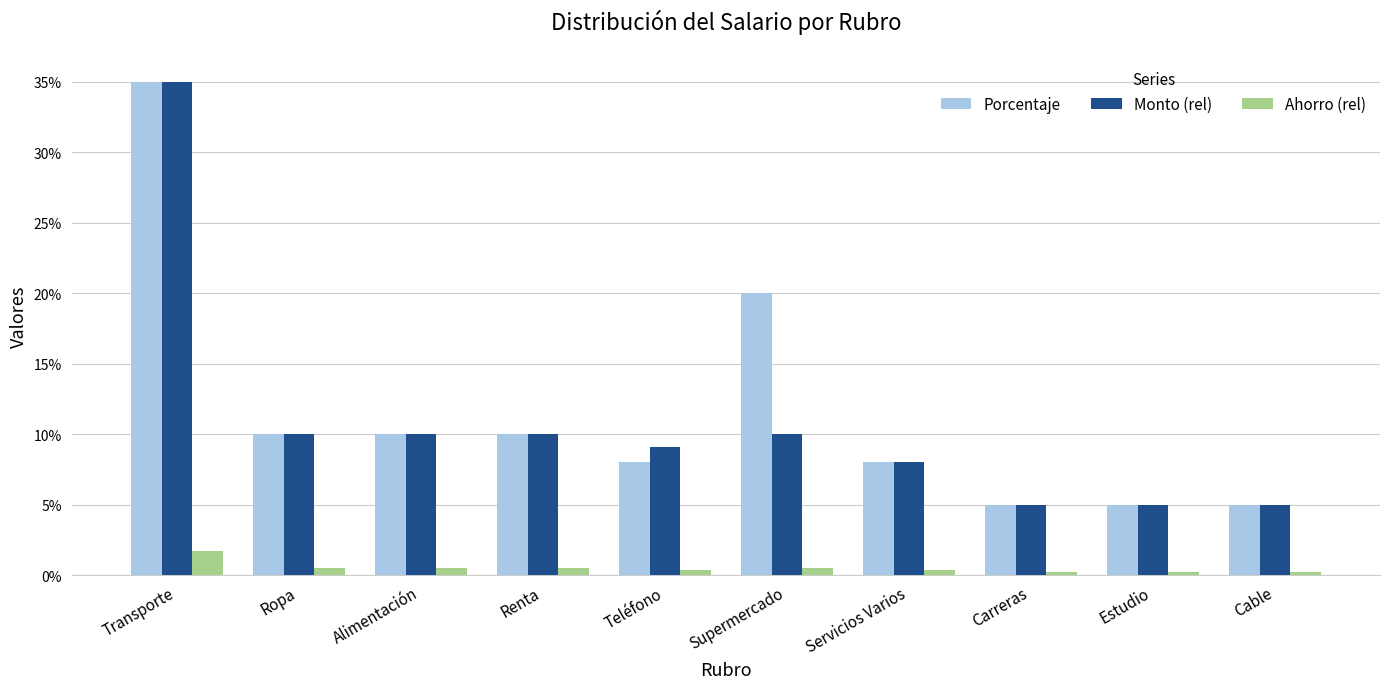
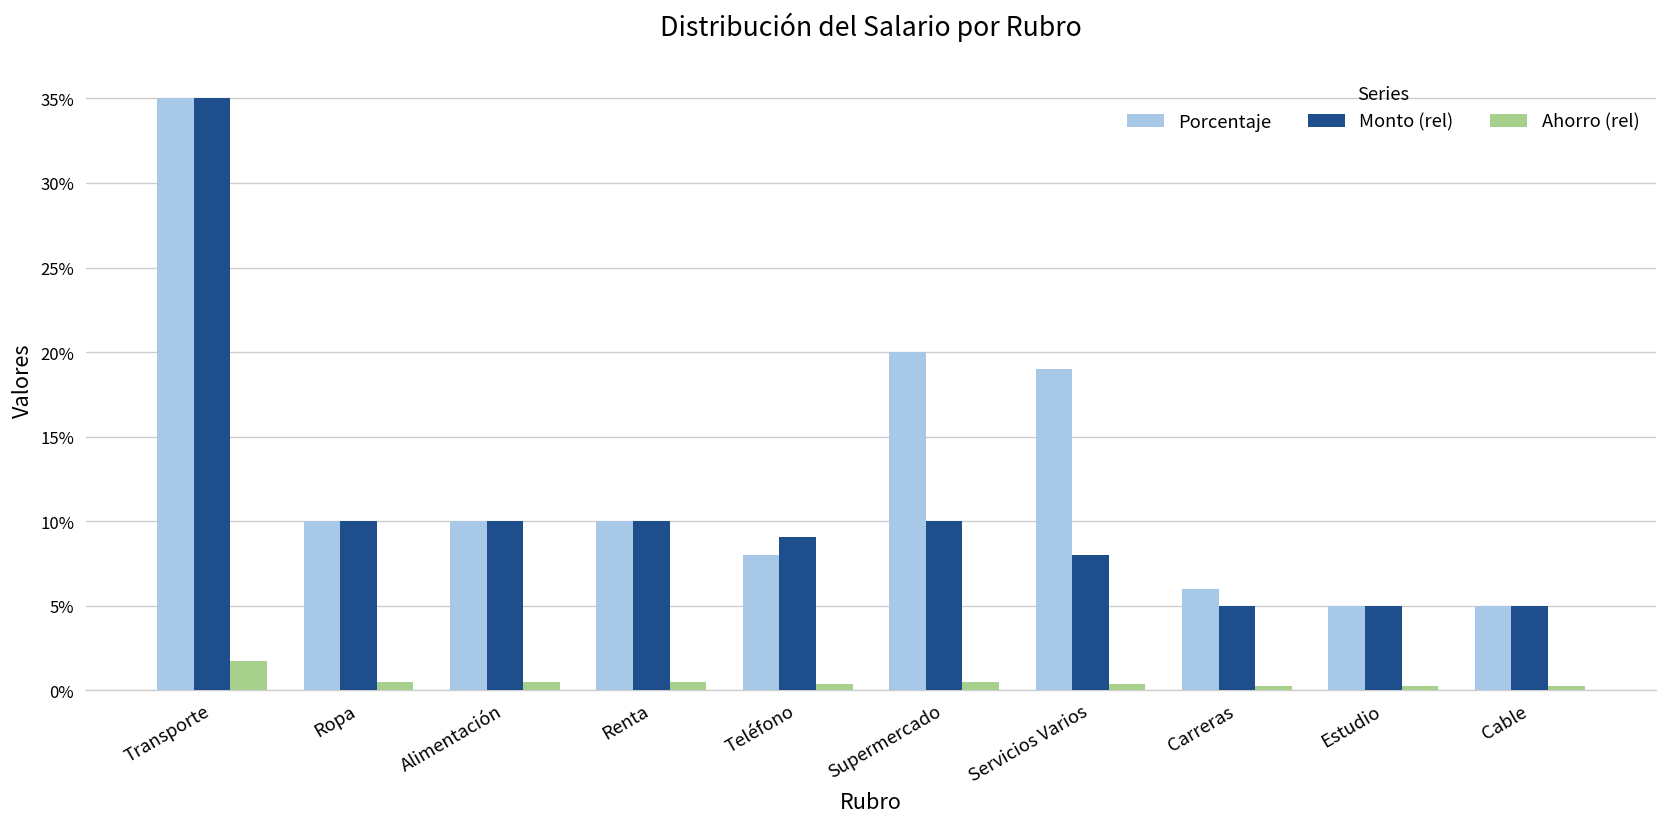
  {
    "Porcentaje": {
      "Transporte": "35.0%",
      "Ropa": "10.0%",
      "Alimentación": "10.0%",
      "Renta": "10.0%",
      "Teléfono": "8.0%",
      "Supermercado": "20.0%",
-     "Servicios Varios": "8.0%",
-     "Carreras": "5.0%",
+     "Servicios Varios": "19.0%",
+     "Carreras": "6.0%",
      "Estudio": "5.0%",
      "Cable": "5.0%"
    },
    "Monto (rel)": {
      "Transporte": "35.0%",
      "Ropa": "10.0%",
      "Alimentación": "10.0%",
      "Renta": "10.0%",
      "Teléfono": "9.1%",
      "Supermercado": "10.0%",
      "Servicios Varios": "8.0%",
      "Carreras": "5.0%",
      "Estudio": "5.0%",
      "Cable": "5.0%"
    },
    "Ahorro (rel)": {
      "Transporte": "1.8%",
      "Ropa": "0.5%",
      "Alimentación": "0.5%",
      "Renta": "0.5%",
      "Teléfono": "0.4%",
      "Supermercado": "0.5%",
      "Servicios Varios": "0.4%",
      "Carreras": "0.3%",
      "Estudio": "0.3%",
      "Cable": "0.3%"
    }
  }
